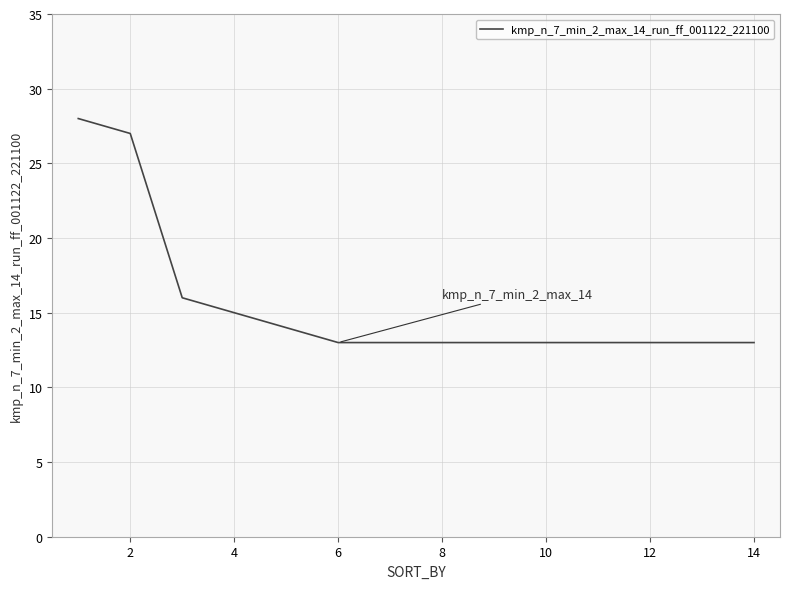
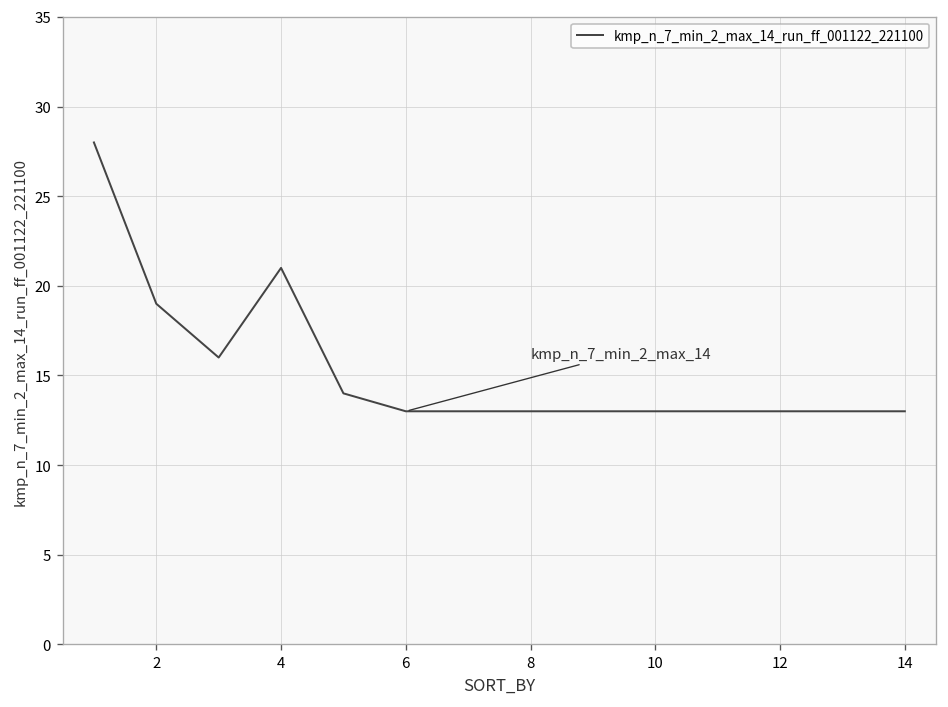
  {
-   "2": 27,
-   "4": 15,
+   "2": 19,
+   "4": 21,
    "6": 13,
    "12": 13,
    "14": 13
  }
